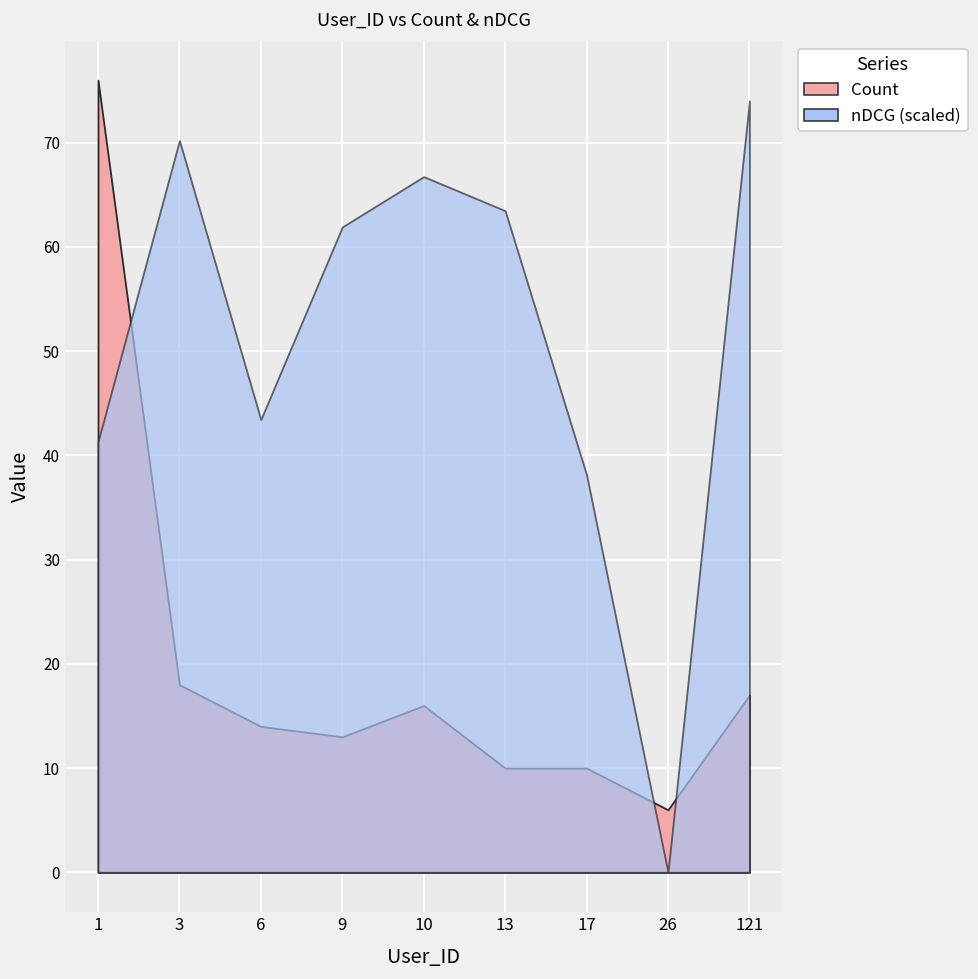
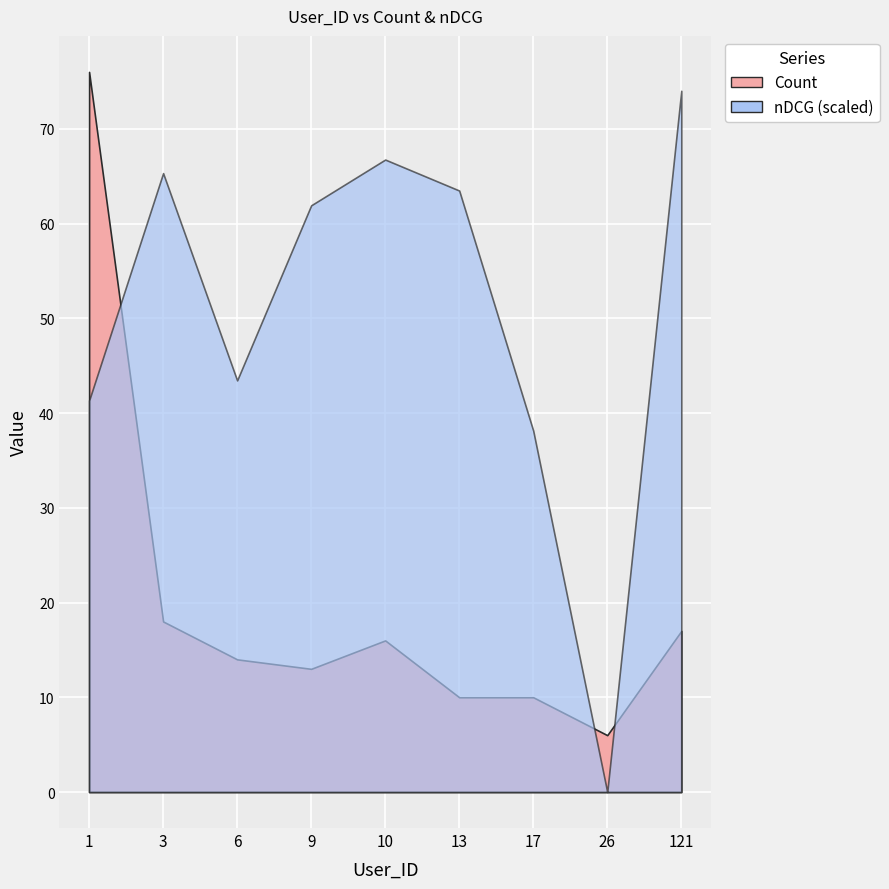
  {
    "Count": {
      "1": 76,
      "3": 18,
      "6": 14,
      "9": 13,
      "10": 16,
      "13": 10,
      "17": 10,
      "26": 6,
      "121": 17
    },
    "nDCG (scaled)": {
      "1": 41,
-     "3": 70,
+     "3": 65,
      "6": 43,
      "9": 62,
      "10": 67,
      "13": 63,
      "17": 38,
      "26": 0,
      "121": 74
    }
  }
